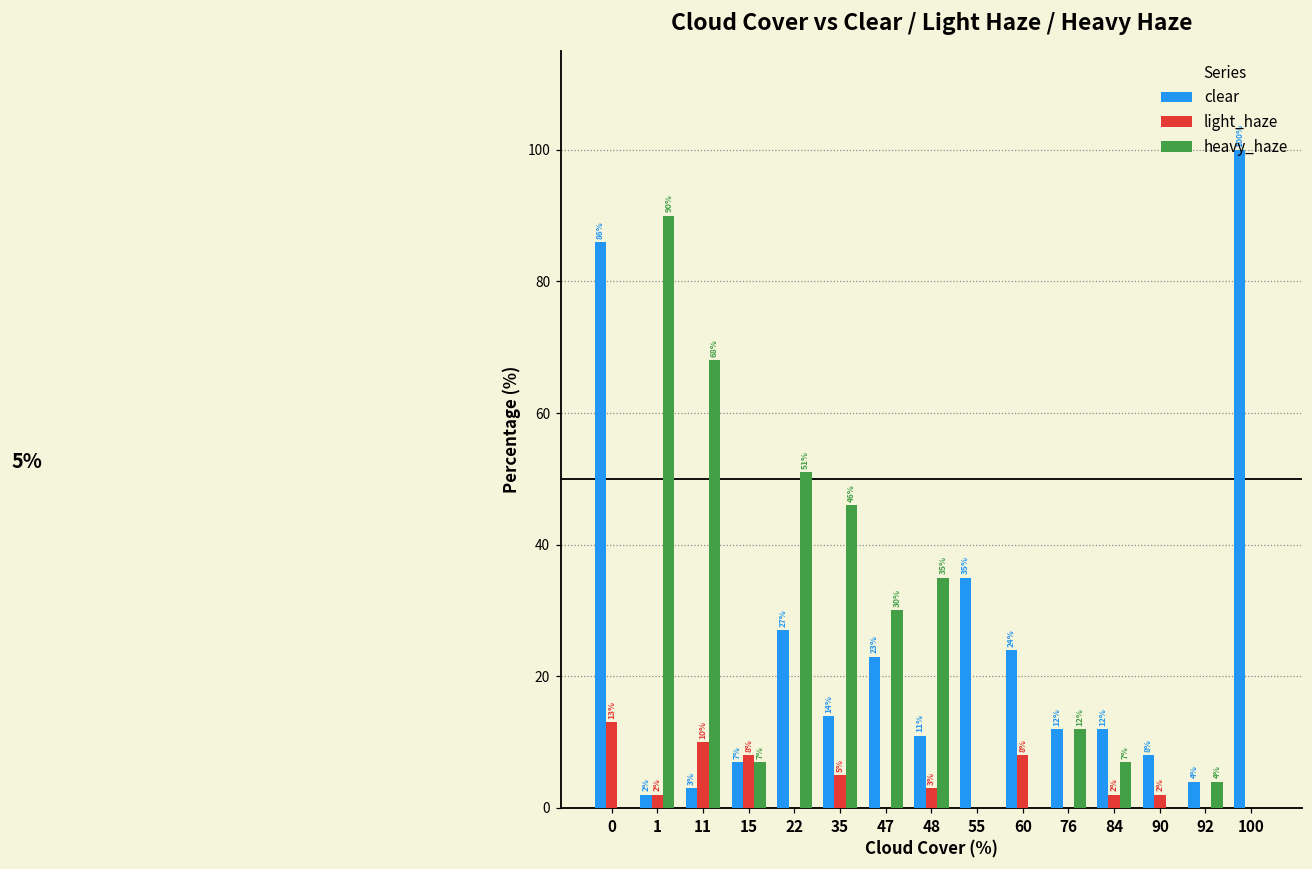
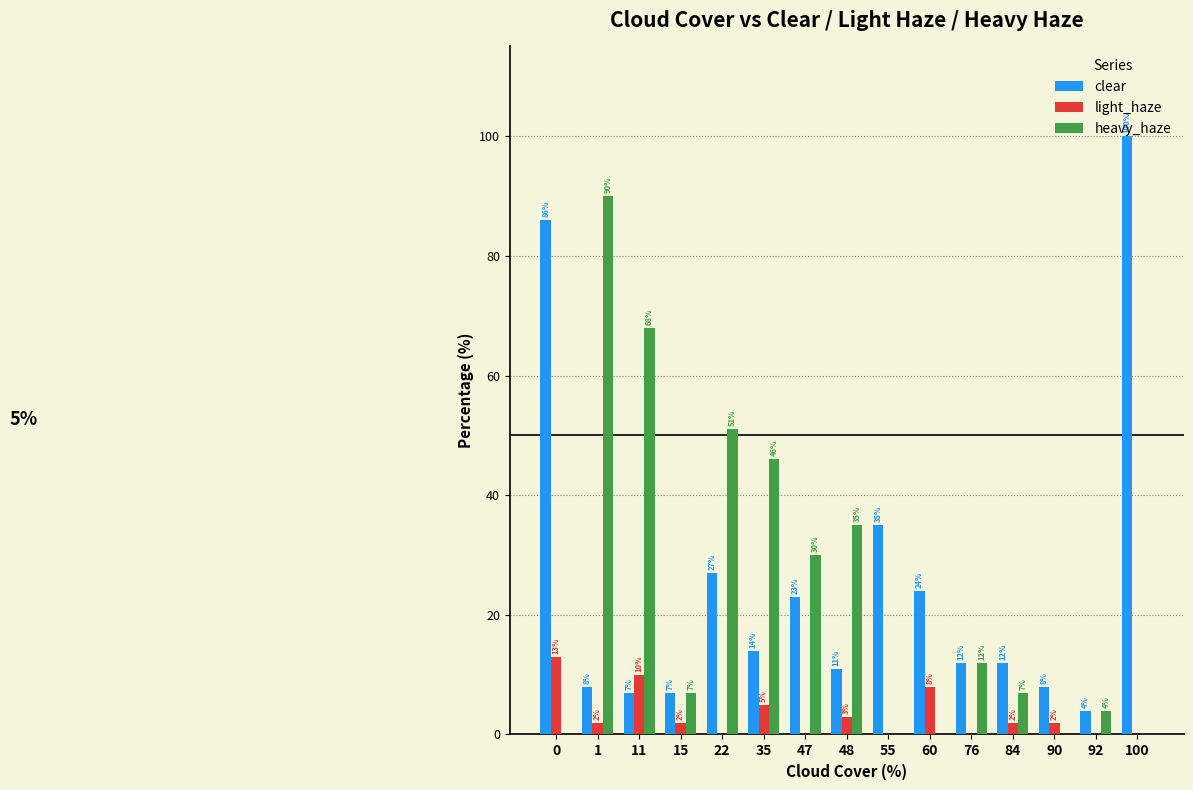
  {
    "clear": {
      "0": "86%",
-     "1": "2%",
-     "11": "3%",
+     "1": "8%",
+     "11": "7%",
      "15": "7%",
      "22": "27%",
      "35": "14%",
      "47": "23%",
      "48": "11%",
      "55": "35%",
      "60": "24%",
      "76": "12%",
      "84": "12%",
      "90": "8%",
      "92": "4%",
      "100": "100%"
    },
    "light_haze": {
      "0": "13%",
      "1": "2%",
      "11": "10%",
-     "15": "8%",
+     "15": "2%",
      "35": "5%",
      "48": "3%",
      "60": "8%",
      "84": "2%",
      "90": "2%"
    },
    "heavy_haze": {
      "1": "90%",
      "11": "68%",
      "15": "7%",
      "22": "51%",
      "35": "46%",
      "47": "30%",
      "48": "35%",
      "76": "12%",
      "84": "7%",
      "92": "4%"
    }
  }
